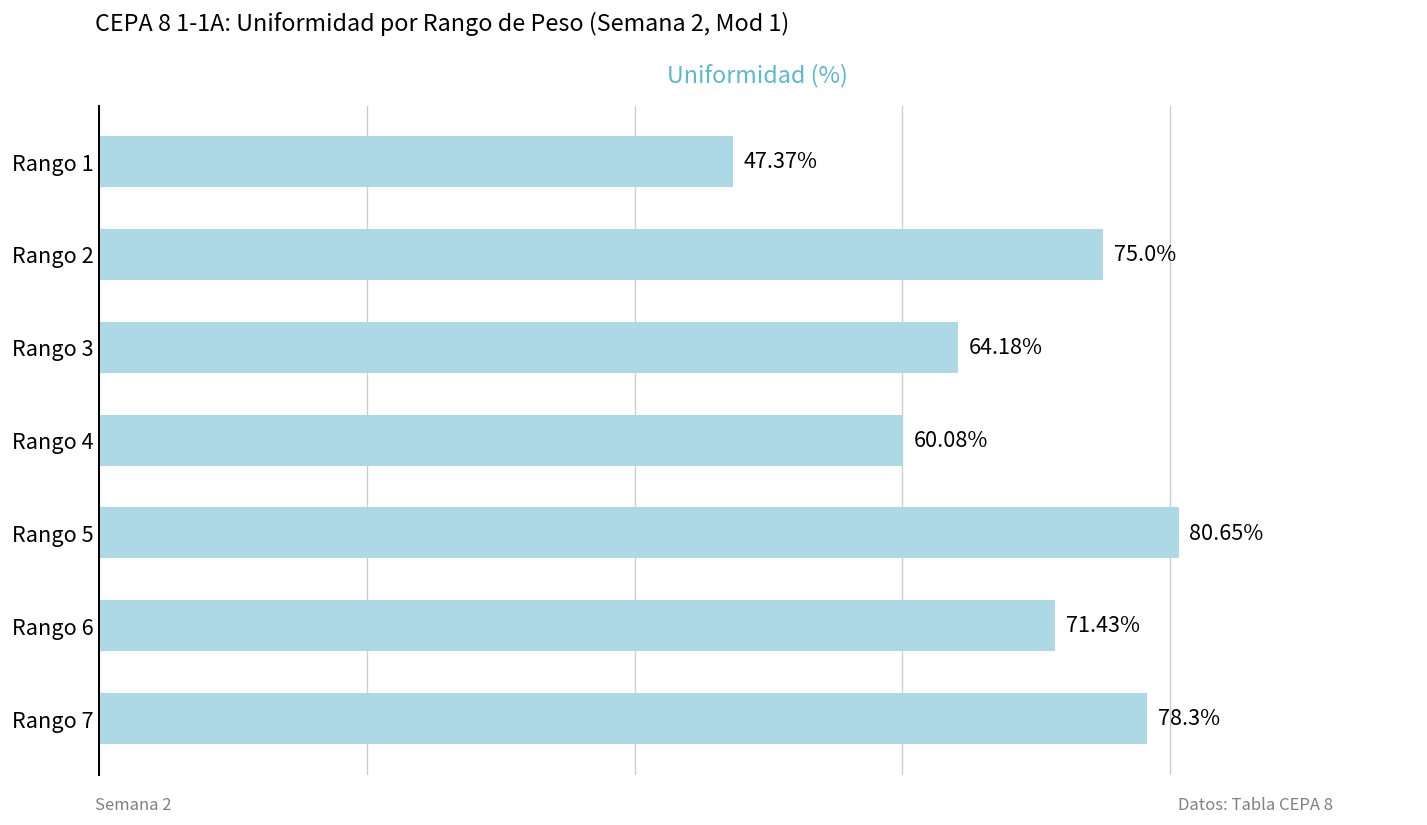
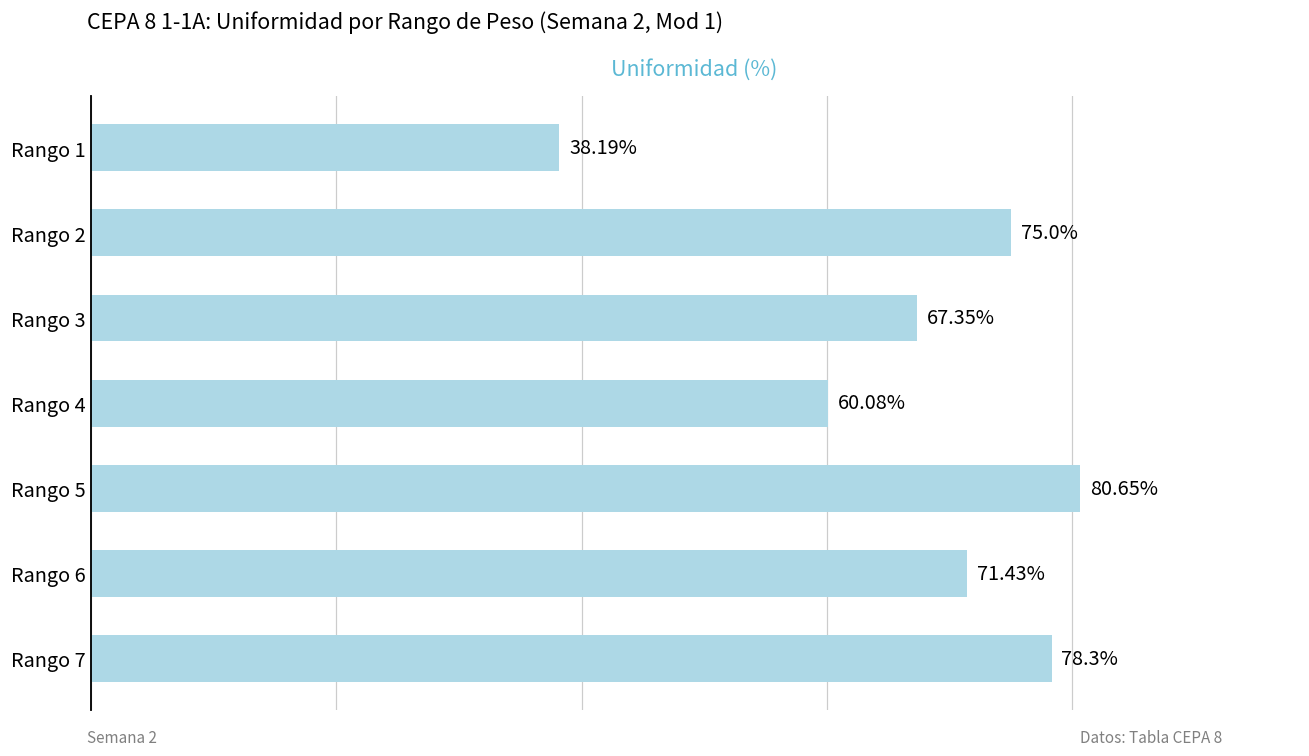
  {
-   "Rango 1": "47.37%",
+   "Rango 1": "38.19%",
    "Rango 2": "75.0%",
-   "Rango 3": "64.18%",
+   "Rango 3": "67.35%",
    "Rango 4": "60.08%",
    "Rango 5": "80.65%",
    "Rango 6": "71.43%",
    "Rango 7": "78.3%"
  }
